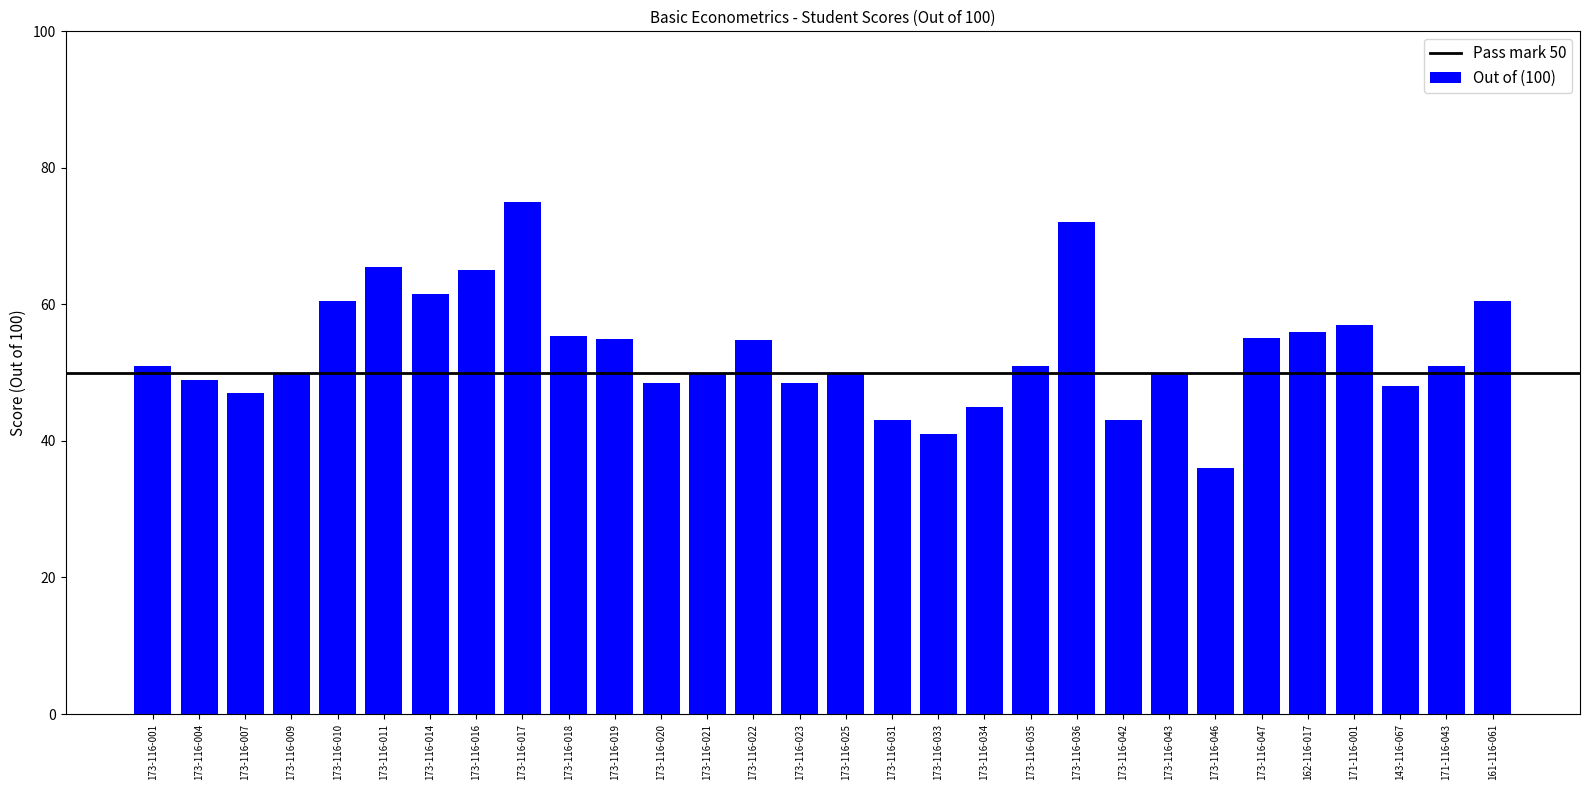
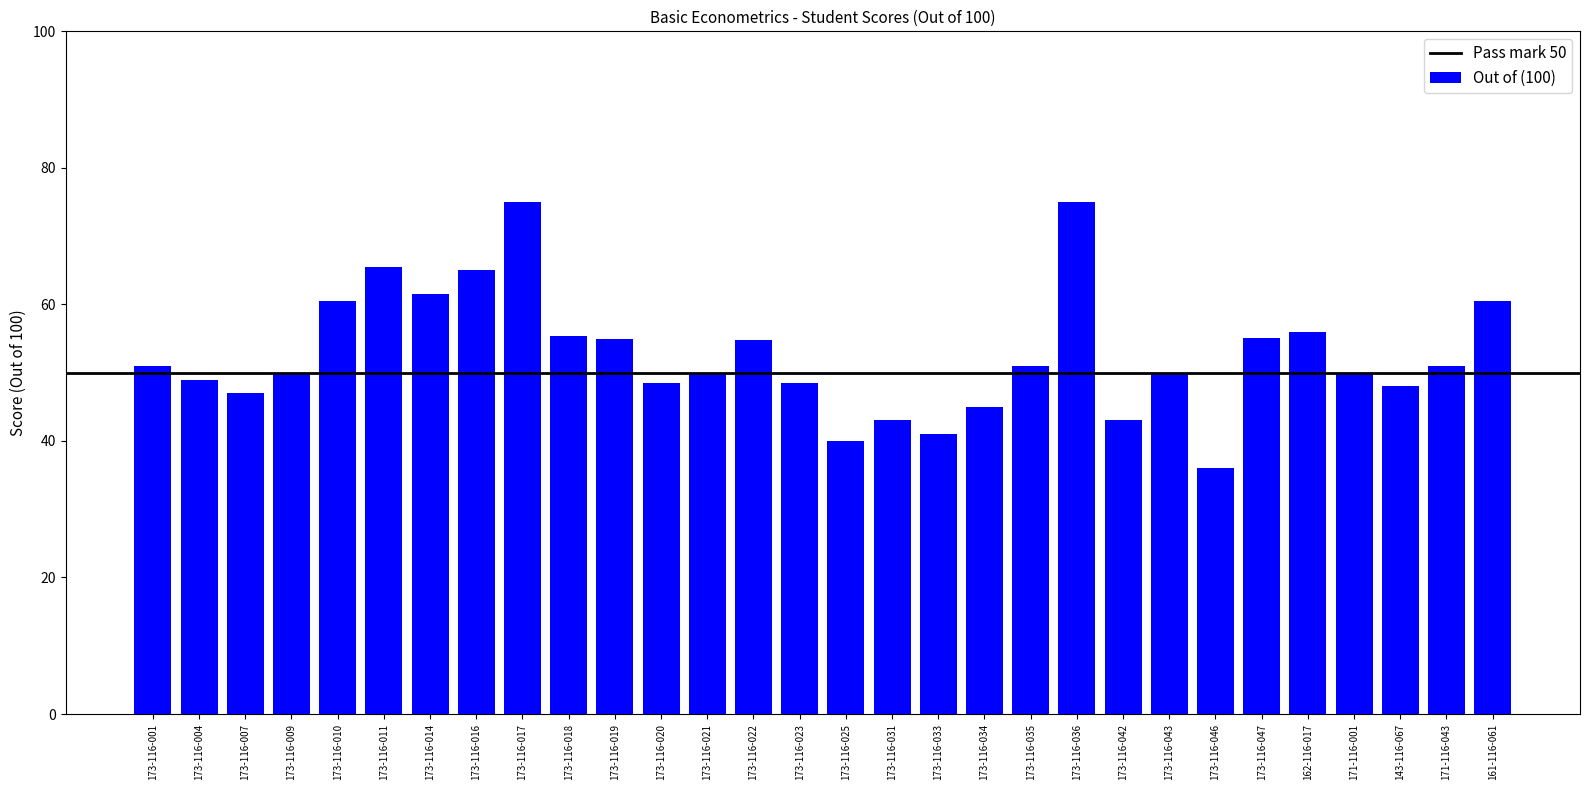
  {
    "173-116-001": 51,
    "173-116-004": 49,
    "173-116-007": 47,
    "173-116-009": 50,
    "173-116-010": 61,
    "173-116-011": 66,
    "173-116-014": 62,
    "173-116-016": 65,
    "173-116-017": 75,
    "173-116-018": 55,
    "173-116-019": 55,
    "173-116-020": 49,
    "173-116-021": 50,
    "173-116-022": 55,
    "173-116-023": 49,
-   "173-116-025": 50,
+   "173-116-025": 40,
    "173-116-031": 43,
    "173-116-033": 41,
    "173-116-034": 45,
    "173-116-035": 51,
-   "173-116-036": 72,
+   "173-116-036": 75,
    "173-116-042": 43,
    "173-116-043": 50,
    "173-116-046": 36,
    "173-116-047": 55,
    "162-116-017": 56,
-   "171-116-001": 57,
+   "171-116-001": 50,
    "143-116-067": 48,
    "171-116-043": 51,
    "161-116-061": 61
  }
